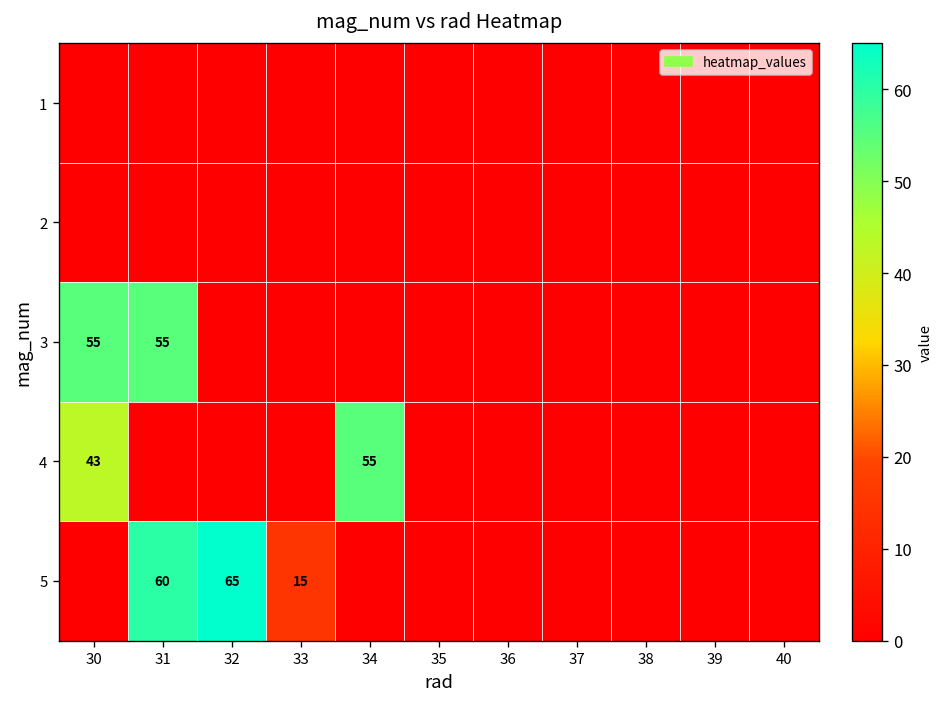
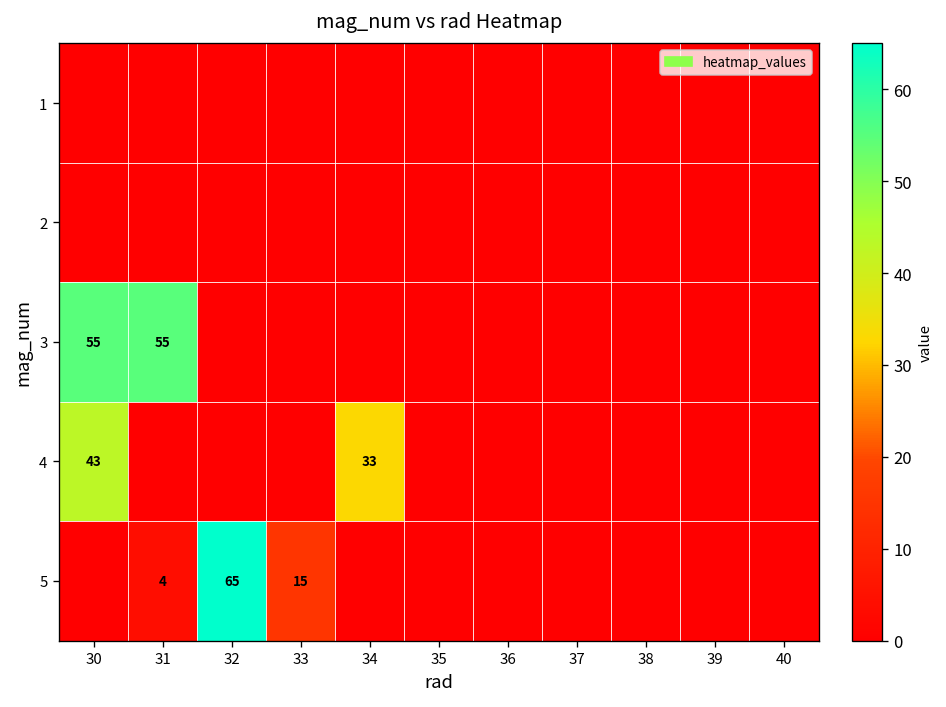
  {
    "3": {
      "30": 55,
      "31": 55
    },
    "4": {
      "30": 43,
-     "34": 55
+     "34": 33
    },
    "5": {
-     "31": 60,
+     "31": 4,
      "32": 65,
      "33": 15
    }
  }
